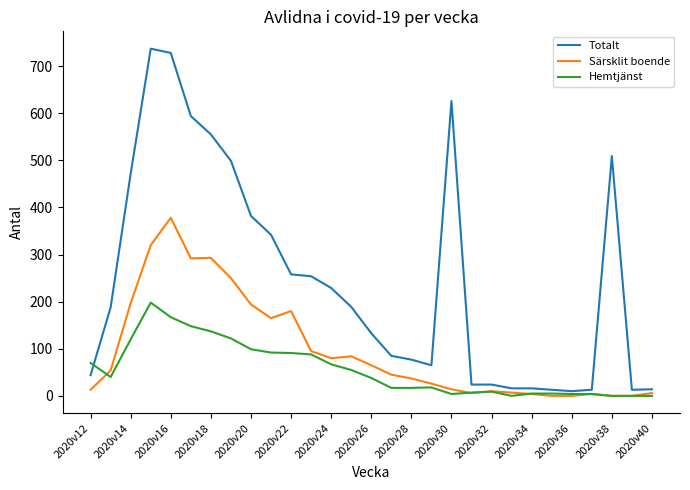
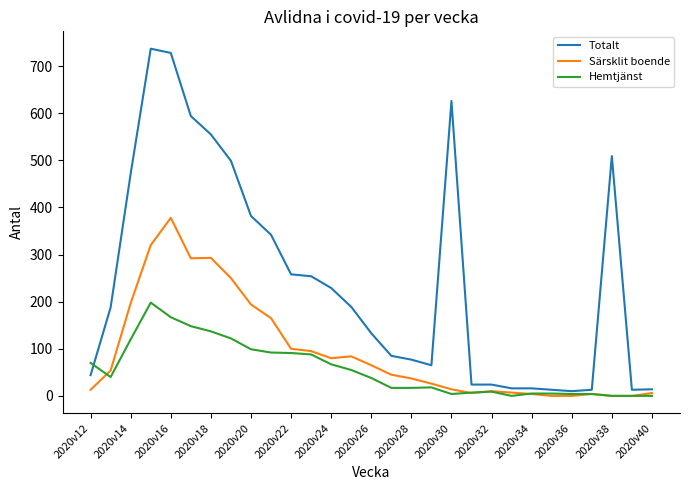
  {
    "Totalt": {
      "2020v12": 40,
      "2020v14": 470,
      "2020v16": 730,
      "2020v18": 560,
      "2020v20": 380,
      "2020v22": 260,
      "2020v24": 230,
      "2020v26": 130,
      "2020v28": 80,
      "2020v30": 630,
      "2020v32": 20,
      "2020v34": 20,
      "2020v36": 10,
      "2020v38": 510,
      "2020v40": 10
    },
    "Särsklit boende": {
      "2020v12": 10,
      "2020v14": 200,
      "2020v16": 380,
      "2020v18": 290,
      "2020v20": 190,
-     "2020v22": 180,
+     "2020v22": 100,
      "2020v24": 80,
      "2020v26": 70,
      "2020v28": 40,
      "2020v30": 10,
      "2020v40": 10
    },
    "Hemtjänst": {
      "2020v12": 70,
      "2020v14": 120,
      "2020v16": 170,
      "2020v18": 140,
      "2020v20": 100,
      "2020v22": 90,
      "2020v24": 70,
      "2020v26": 40,
      "2020v28": 20,
      "2020v30": 0,
      "2020v40": 0
    }
  }
